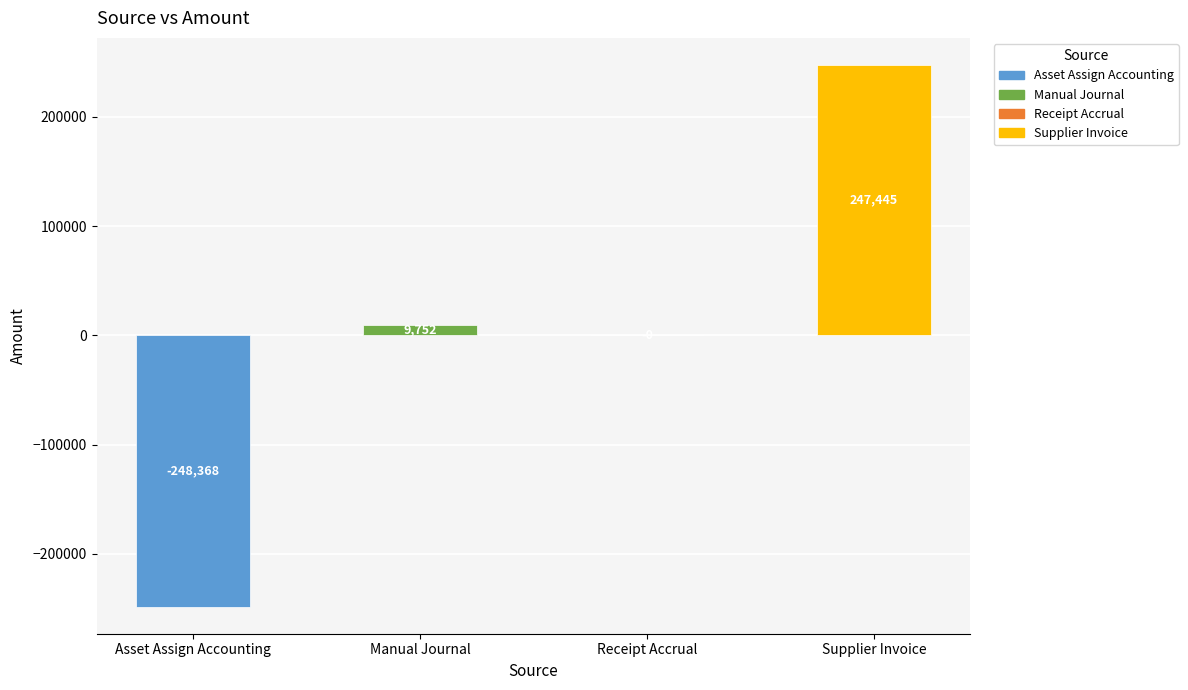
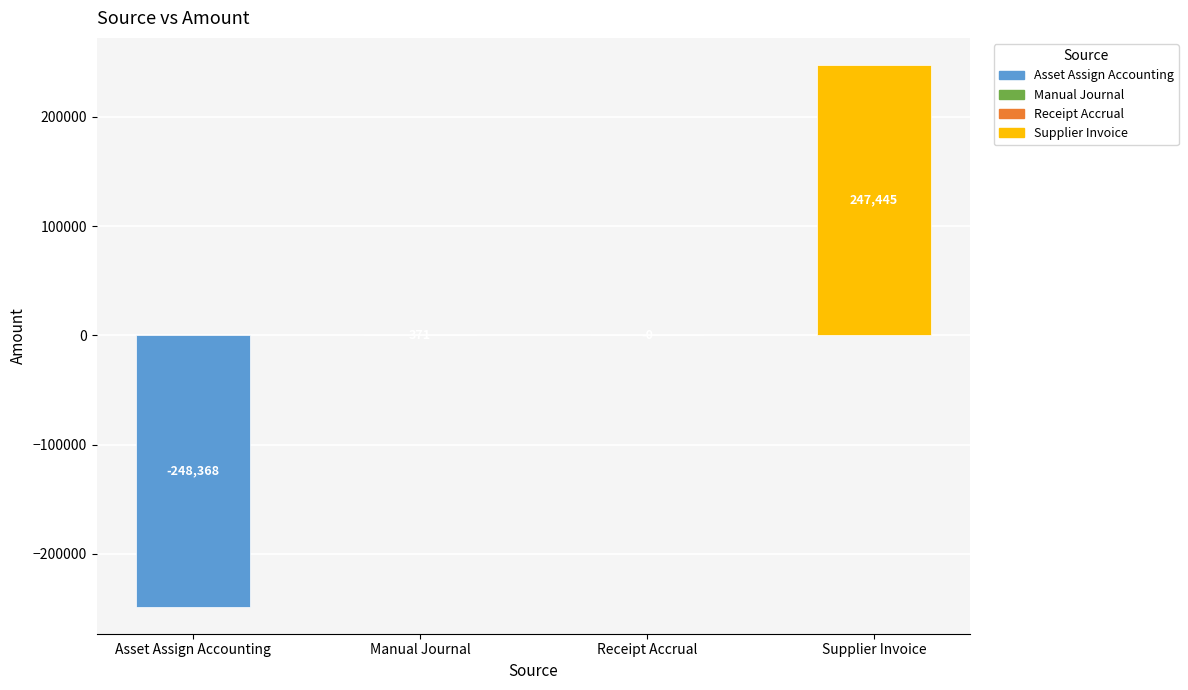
  {
-   "Manual Journal": 10000
+   "Manual Journal": 0
  }
